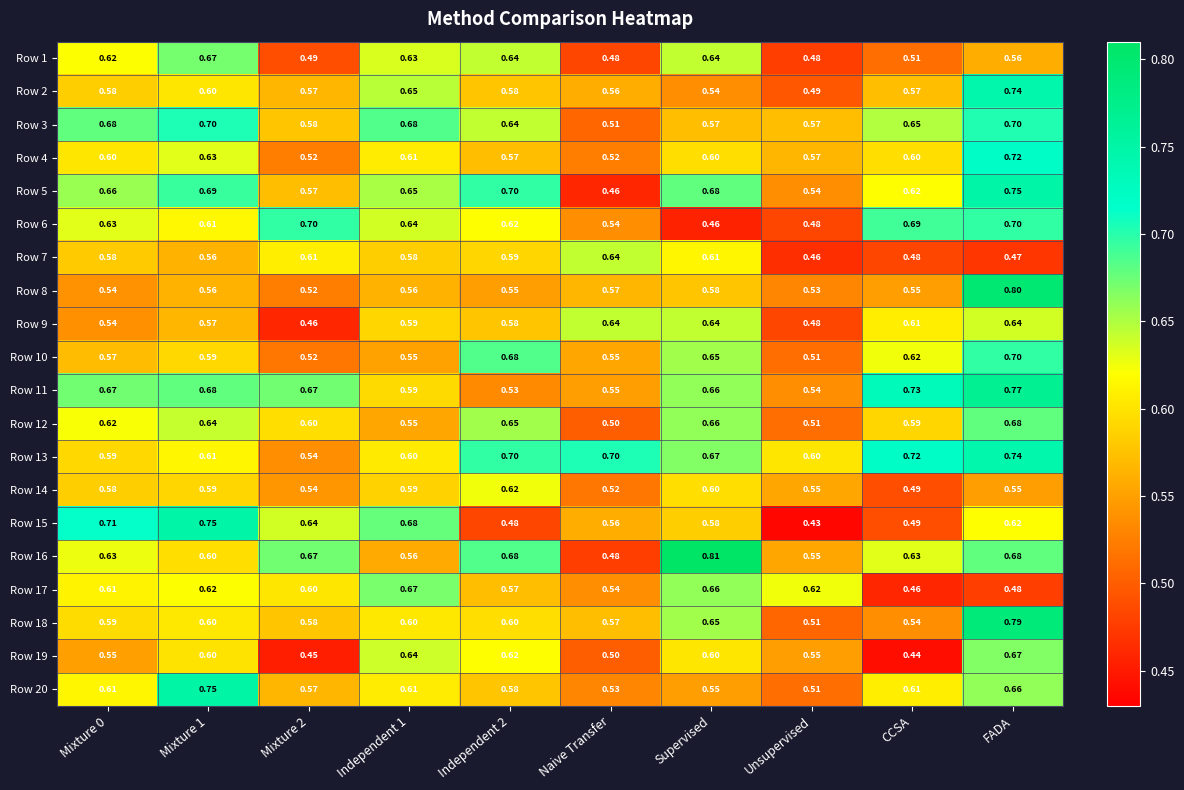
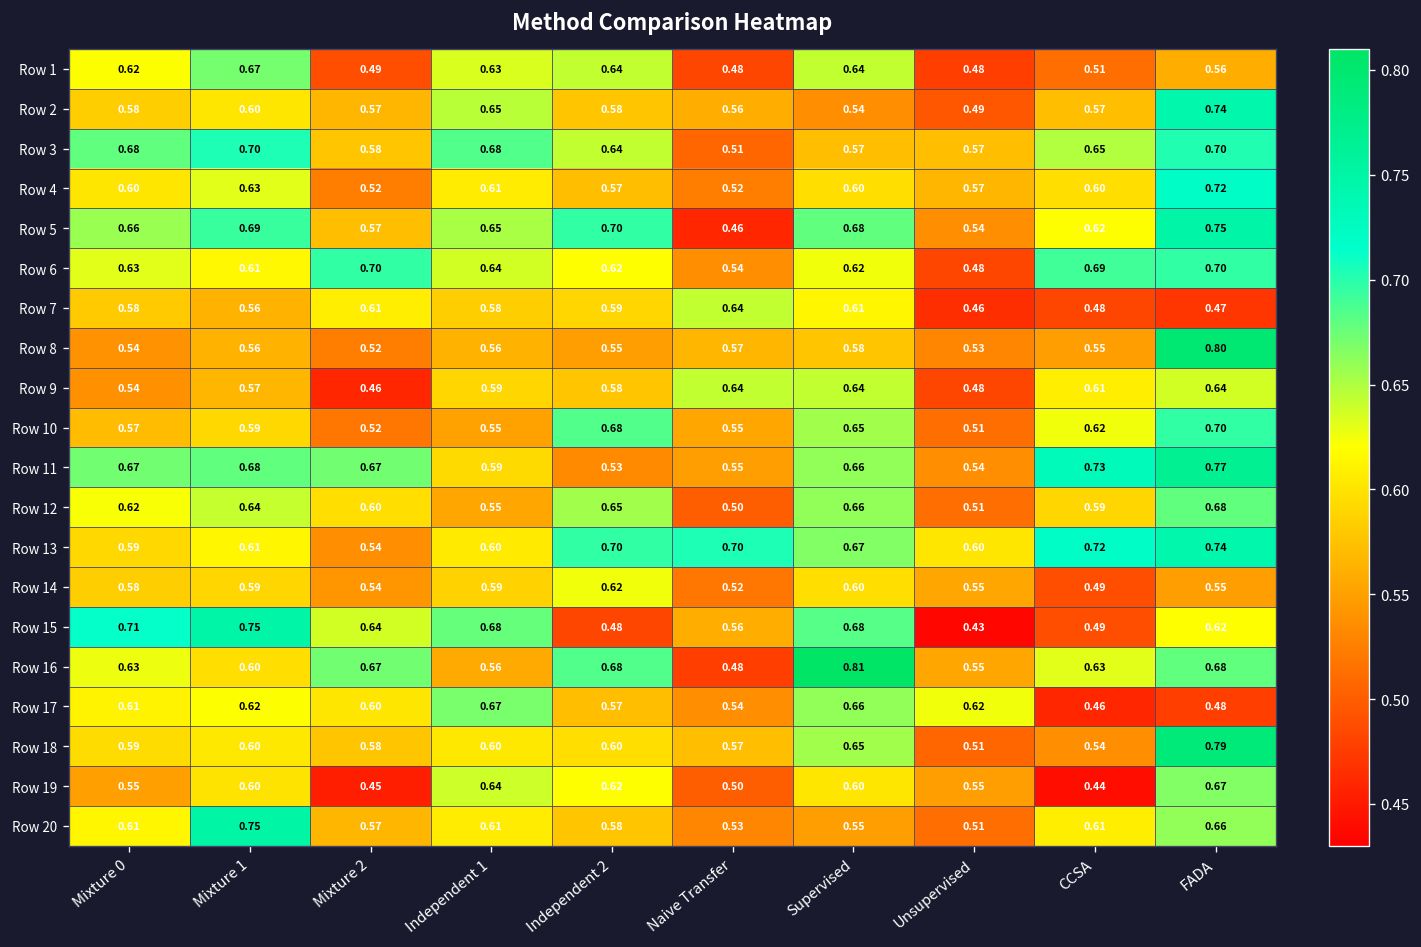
  {
    "Row 1": {
      "Mixture 0": 0.62,
      "Mixture 1": 0.67,
      "Mixture 2": 0.49,
      "Independent 1": 0.63,
      "Independent 2": 0.64,
      "Naive Transfer": 0.48,
      "Supervised": 0.64,
      "Unsupervised": 0.48,
      "CCSA": 0.51,
      "FADA": 0.56
    },
    "Row 2": {
      "Mixture 0": 0.58,
      "Mixture 1": 0.60,
      "Mixture 2": 0.57,
      "Independent 1": 0.65,
      "Independent 2": 0.58,
      "Naive Transfer": 0.56,
      "Supervised": 0.54,
      "Unsupervised": 0.49,
      "CCSA": 0.57,
      "FADA": 0.74
    },
    "Row 3": {
      "Mixture 0": 0.68,
      "Mixture 1": 0.70,
      "Mixture 2": 0.58,
      "Independent 1": 0.68,
      "Independent 2": 0.64,
      "Naive Transfer": 0.51,
      "Supervised": 0.57,
      "Unsupervised": 0.57,
      "CCSA": 0.65,
      "FADA": 0.70
    },
    "Row 4": {
      "Mixture 0": 0.60,
      "Mixture 1": 0.63,
      "Mixture 2": 0.52,
      "Independent 1": 0.61,
      "Independent 2": 0.57,
      "Naive Transfer": 0.52,
      "Supervised": 0.60,
      "Unsupervised": 0.57,
      "CCSA": 0.60,
      "FADA": 0.72
    },
    "Row 5": {
      "Mixture 0": 0.66,
      "Mixture 1": 0.69,
      "Mixture 2": 0.57,
      "Independent 1": 0.65,
      "Independent 2": 0.70,
      "Naive Transfer": 0.46,
      "Supervised": 0.68,
      "Unsupervised": 0.54,
      "CCSA": 0.62,
      "FADA": 0.75
    },
    "Row 6": {
      "Mixture 0": 0.63,
      "Mixture 1": 0.61,
      "Mixture 2": 0.70,
      "Independent 1": 0.64,
      "Independent 2": 0.62,
      "Naive Transfer": 0.54,
-     "Supervised": 0.46,
+     "Supervised": 0.62,
      "Unsupervised": 0.48,
      "CCSA": 0.69,
      "FADA": 0.70
    },
    "Row 7": {
      "Mixture 0": 0.58,
      "Mixture 1": 0.56,
      "Mixture 2": 0.61,
      "Independent 1": 0.58,
      "Independent 2": 0.59,
      "Naive Transfer": 0.64,
      "Supervised": 0.61,
      "Unsupervised": 0.46,
      "CCSA": 0.48,
      "FADA": 0.47
    },
    "Row 8": {
      "Mixture 0": 0.54,
      "Mixture 1": 0.56,
      "Mixture 2": 0.52,
      "Independent 1": 0.56,
      "Independent 2": 0.55,
      "Naive Transfer": 0.57,
      "Supervised": 0.58,
      "Unsupervised": 0.53,
      "CCSA": 0.55,
      "FADA": 0.80
    },
    "Row 9": {
      "Mixture 0": 0.54,
      "Mixture 1": 0.57,
      "Mixture 2": 0.46,
      "Independent 1": 0.59,
      "Independent 2": 0.58,
      "Naive Transfer": 0.64,
      "Supervised": 0.64,
      "Unsupervised": 0.48,
      "CCSA": 0.61,
      "FADA": 0.64
    },
    "Row 10": {
      "Mixture 0": 0.57,
      "Mixture 1": 0.59,
      "Mixture 2": 0.52,
      "Independent 1": 0.55,
      "Independent 2": 0.68,
      "Naive Transfer": 0.55,
      "Supervised": 0.65,
      "Unsupervised": 0.51,
      "CCSA": 0.62,
      "FADA": 0.70
    },
    "Row 11": {
      "Mixture 0": 0.67,
      "Mixture 1": 0.68,
      "Mixture 2": 0.67,
      "Independent 1": 0.59,
      "Independent 2": 0.53,
      "Naive Transfer": 0.55,
      "Supervised": 0.66,
      "Unsupervised": 0.54,
      "CCSA": 0.73,
      "FADA": 0.77
    },
    "Row 12": {
      "Mixture 0": 0.62,
      "Mixture 1": 0.64,
      "Mixture 2": 0.60,
      "Independent 1": 0.55,
      "Independent 2": 0.65,
      "Naive Transfer": 0.50,
      "Supervised": 0.66,
      "Unsupervised": 0.51,
      "CCSA": 0.59,
      "FADA": 0.68
    },
    "Row 13": {
      "Mixture 0": 0.59,
      "Mixture 1": 0.61,
      "Mixture 2": 0.54,
      "Independent 1": 0.60,
      "Independent 2": 0.70,
      "Naive Transfer": 0.70,
      "Supervised": 0.67,
      "Unsupervised": 0.60,
      "CCSA": 0.72,
      "FADA": 0.74
    },
    "Row 14": {
      "Mixture 0": 0.58,
      "Mixture 1": 0.59,
      "Mixture 2": 0.54,
      "Independent 1": 0.59,
      "Independent 2": 0.62,
      "Naive Transfer": 0.52,
      "Supervised": 0.60,
      "Unsupervised": 0.55,
      "CCSA": 0.49,
      "FADA": 0.55
    },
    "Row 15": {
      "Mixture 0": 0.71,
      "Mixture 1": 0.75,
      "Mixture 2": 0.64,
      "Independent 1": 0.68,
      "Independent 2": 0.48,
      "Naive Transfer": 0.56,
-     "Supervised": 0.58,
+     "Supervised": 0.68,
      "Unsupervised": 0.43,
      "CCSA": 0.49,
      "FADA": 0.62
    },
    "Row 16": {
      "Mixture 0": 0.63,
      "Mixture 1": 0.60,
      "Mixture 2": 0.67,
      "Independent 1": 0.56,
      "Independent 2": 0.68,
      "Naive Transfer": 0.48,
      "Supervised": 0.81,
      "Unsupervised": 0.55,
      "CCSA": 0.63,
      "FADA": 0.68
    },
    "Row 17": {
      "Mixture 0": 0.61,
      "Mixture 1": 0.62,
      "Mixture 2": 0.60,
      "Independent 1": 0.67,
      "Independent 2": 0.57,
      "Naive Transfer": 0.54,
      "Supervised": 0.66,
      "Unsupervised": 0.62,
      "CCSA": 0.46,
      "FADA": 0.48
    },
    "Row 18": {
      "Mixture 0": 0.59,
      "Mixture 1": 0.60,
      "Mixture 2": 0.58,
      "Independent 1": 0.60,
      "Independent 2": 0.60,
      "Naive Transfer": 0.57,
      "Supervised": 0.65,
      "Unsupervised": 0.51,
      "CCSA": 0.54,
      "FADA": 0.79
    },
    "Row 19": {
      "Mixture 0": 0.55,
      "Mixture 1": 0.60,
      "Mixture 2": 0.45,
      "Independent 1": 0.64,
      "Independent 2": 0.62,
      "Naive Transfer": 0.50,
      "Supervised": 0.60,
      "Unsupervised": 0.55,
      "CCSA": 0.44,
      "FADA": 0.67
    },
    "Row 20": {
      "Mixture 0": 0.61,
      "Mixture 1": 0.75,
      "Mixture 2": 0.57,
      "Independent 1": 0.61,
      "Independent 2": 0.58,
      "Naive Transfer": 0.53,
      "Supervised": 0.55,
      "Unsupervised": 0.51,
      "CCSA": 0.61,
      "FADA": 0.66
    }
  }
